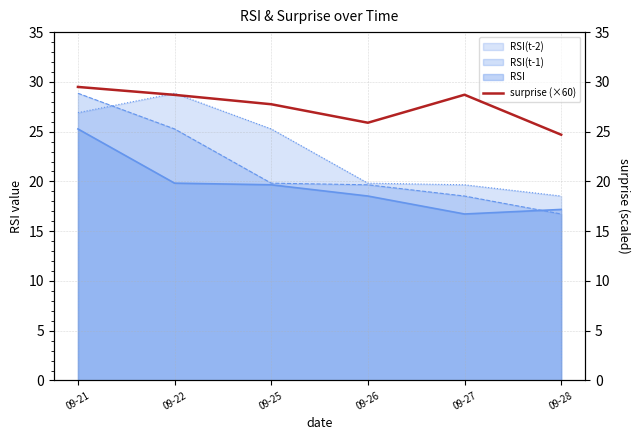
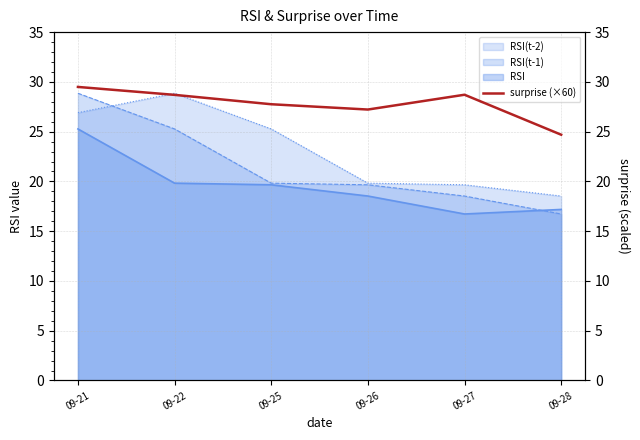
  {
    "surprise (×60)": {
      "09-21": 29,
      "09-22": 29,
      "09-25": 28,
-     "09-26": 26,
+     "09-26": 27,
      "09-27": 29,
      "09-28": 25
    }
  }
